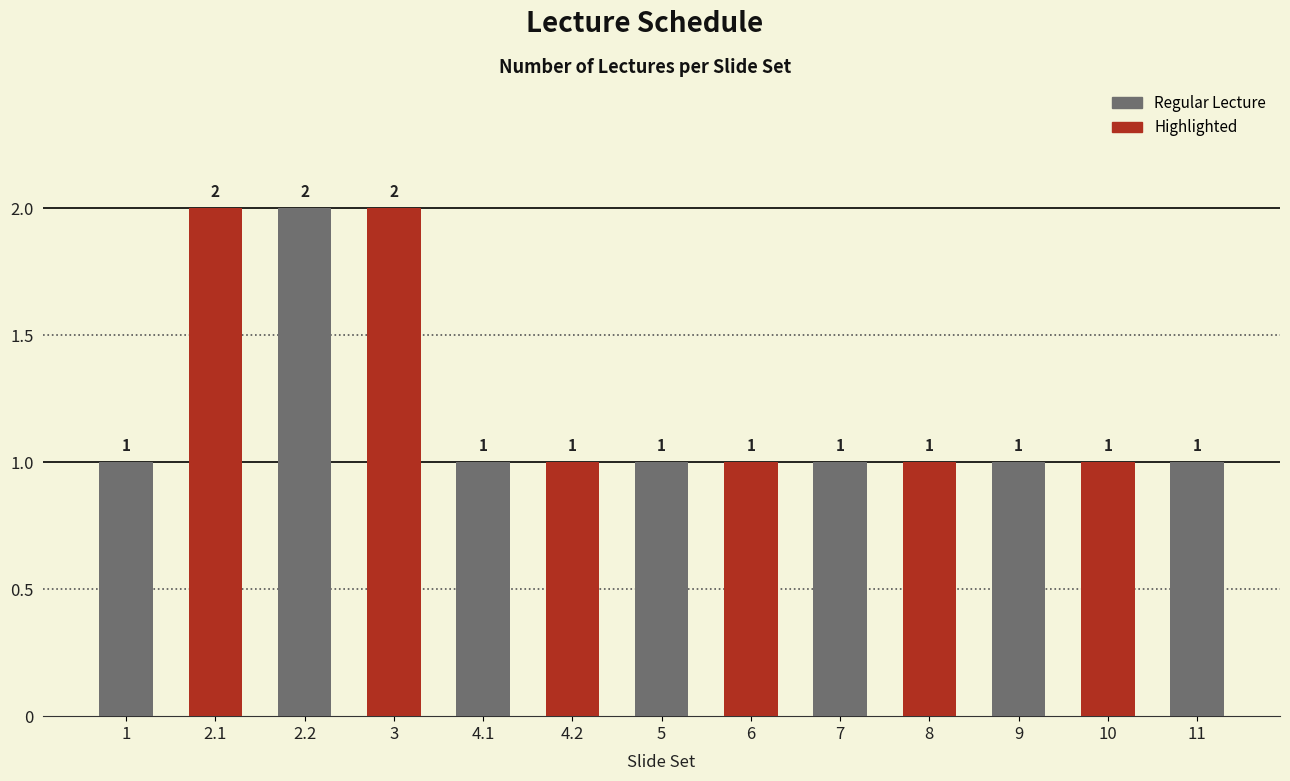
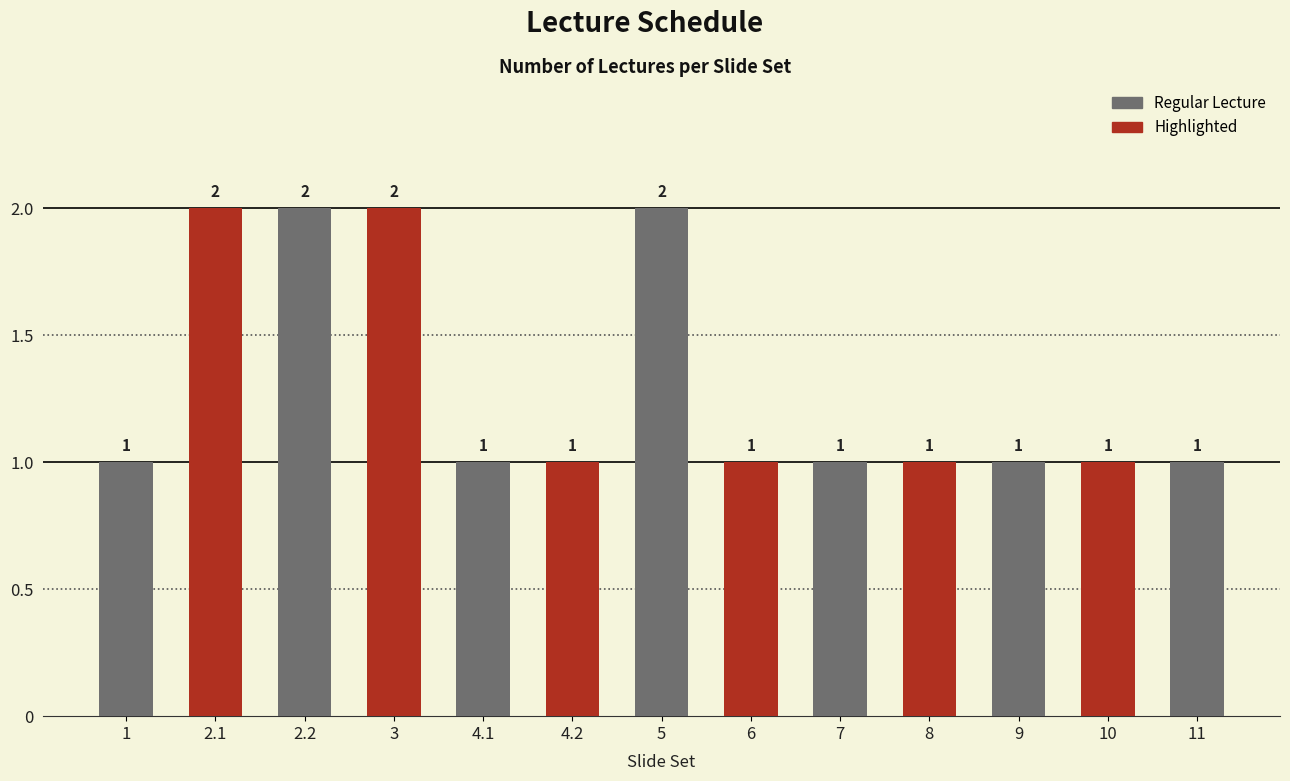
  {
    "1": 1,
    "2.1": 2,
    "2.2": 2,
    "3": 2,
    "4.1": 1,
    "4.2": 1,
-   "5": 1,
+   "5": 2,
    "6": 1,
    "7": 1,
    "8": 1,
    "9": 1,
    "10": 1,
    "11": 1
  }
